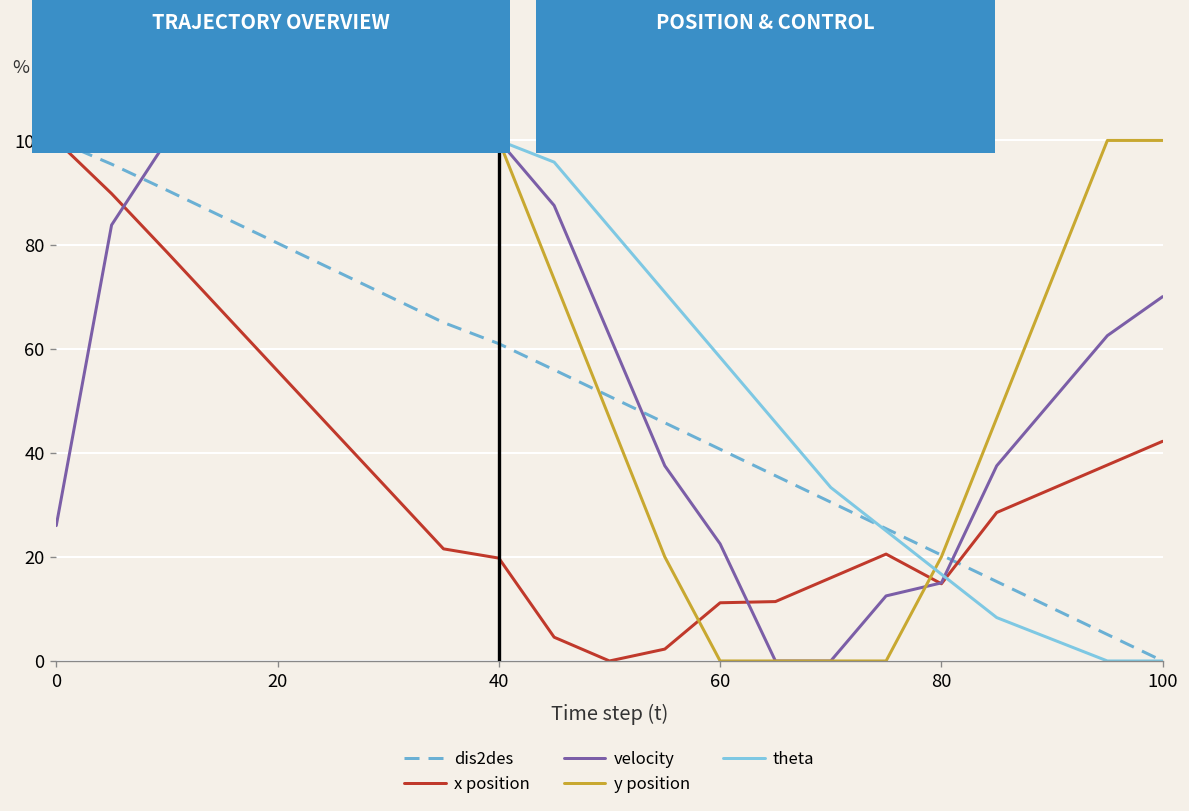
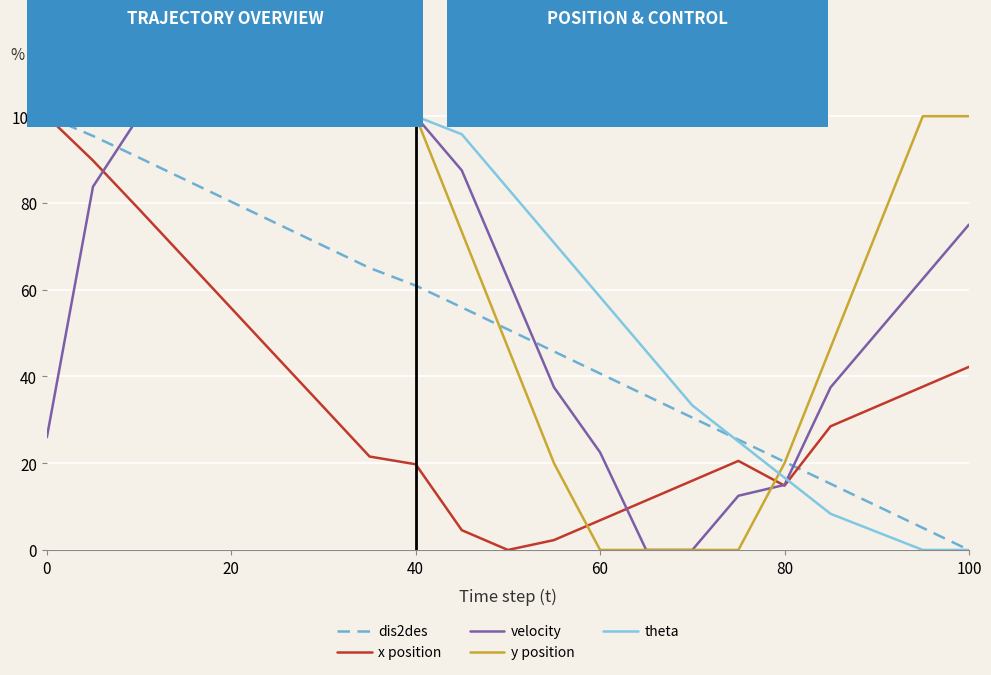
  {
    "x position": {
      "20": 56,
      "40": 20,
-     "60": 11,
+     "60": 7,
      "100": 42
    },
    "velocity": {
      "0": 26,
      "60": 23,
-     "100": 70
+     "100": 75
    },
    "y position": {
      "60": 0,
      "100": 100
    }
  }
